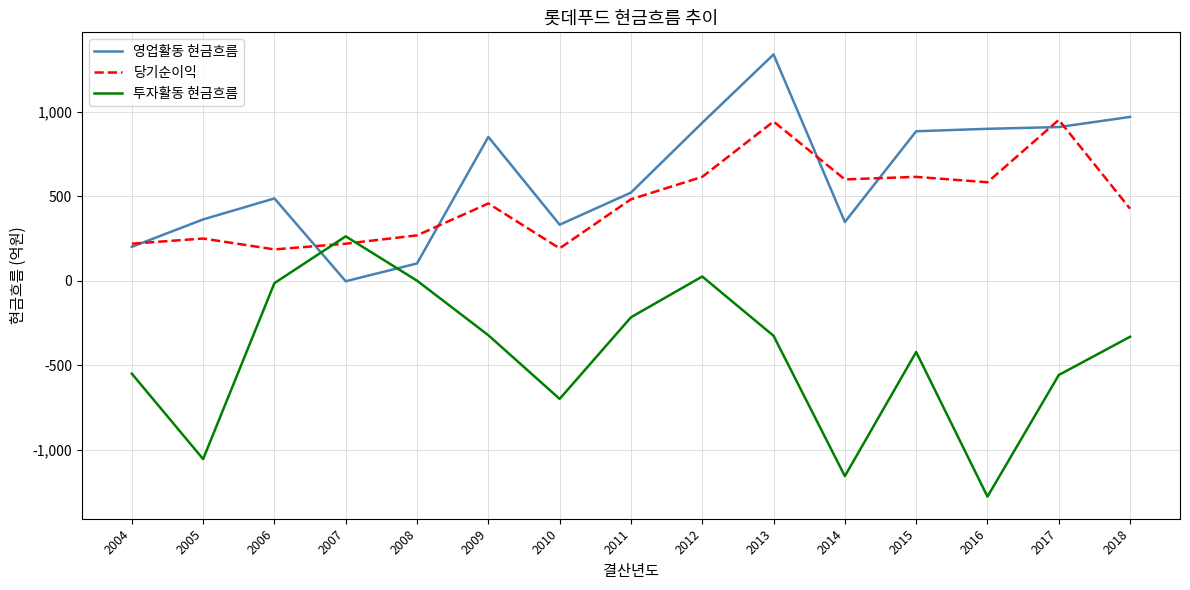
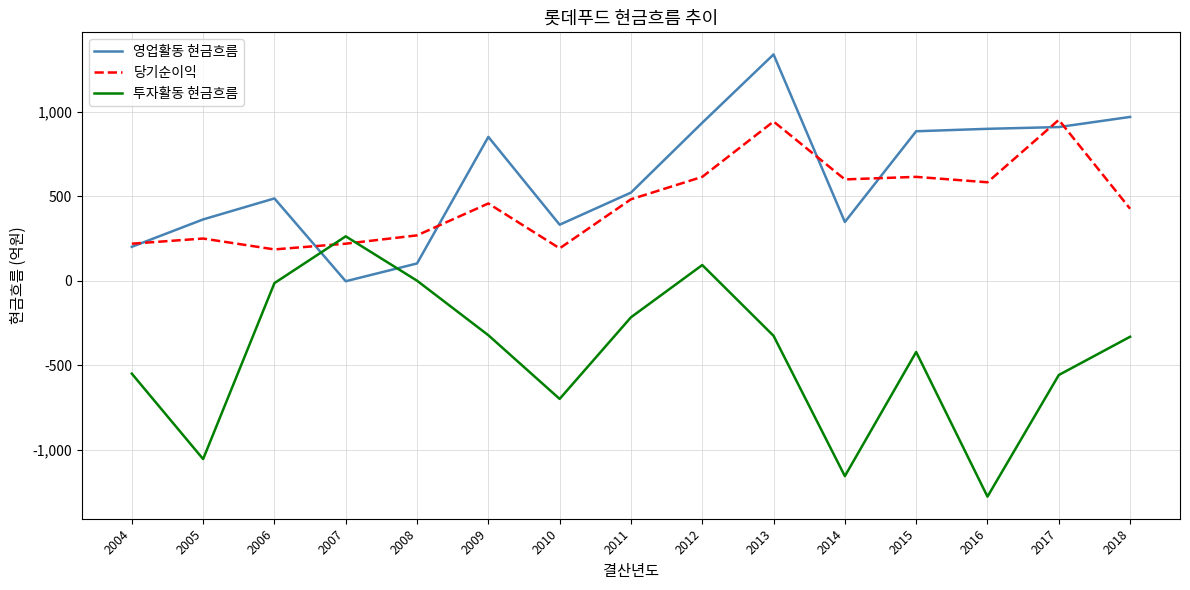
  {
    "영업활동 현금흐름": {
      "2004": "200",
      "2005": "360",
      "2006": "490",
      "2007": "0",
      "2008": "100",
      "2009": "850",
      "2010": "330",
      "2011": "520",
      "2012": "930",
      "2013": "1,340",
      "2014": "350",
      "2015": "880",
      "2016": "900",
      "2017": "910",
      "2018": "970"
    },
    "당기순이익": {
      "2004": "220",
      "2005": "250",
      "2006": "180",
      "2007": "220",
      "2008": "270",
      "2009": "460",
      "2010": "190",
      "2011": "480",
      "2012": "610",
      "2013": "940",
      "2014": "600",
      "2015": "610",
      "2016": "580",
      "2017": "950",
      "2018": "430"
    },
    "투자활동 현금흐름": {
      "2004": "-550",
      "2005": "-1,050",
      "2006": "-10",
      "2007": "260",
      "2008": "0",
      "2009": "-320",
      "2010": "-700",
      "2011": "-220",
-     "2012": "20",
+     "2012": "90",
      "2013": "-330",
      "2014": "-1,160",
      "2015": "-420",
      "2016": "-1,280",
      "2017": "-560",
      "2018": "-330"
    }
  }
